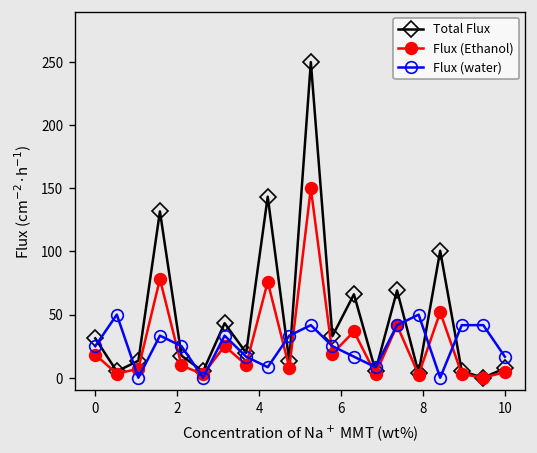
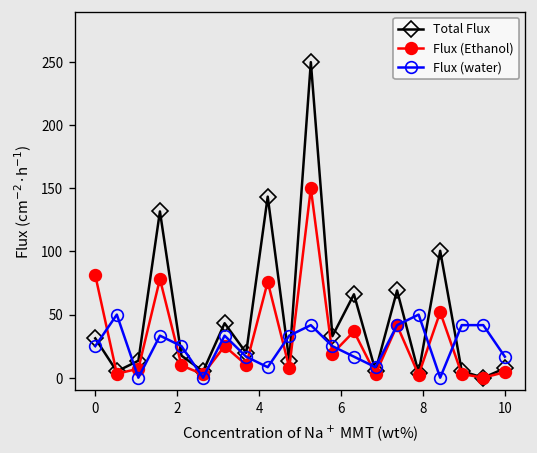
  {
    "Total Flux": {
      "0": 31,
      "10": 7
    },
    "Flux (Ethanol)": {
-     "0": 18,
+     "0": 81,
      "10": 4
    },
    "Flux (water)": {
      "0": 25,
      "10": 17
    }
  }
